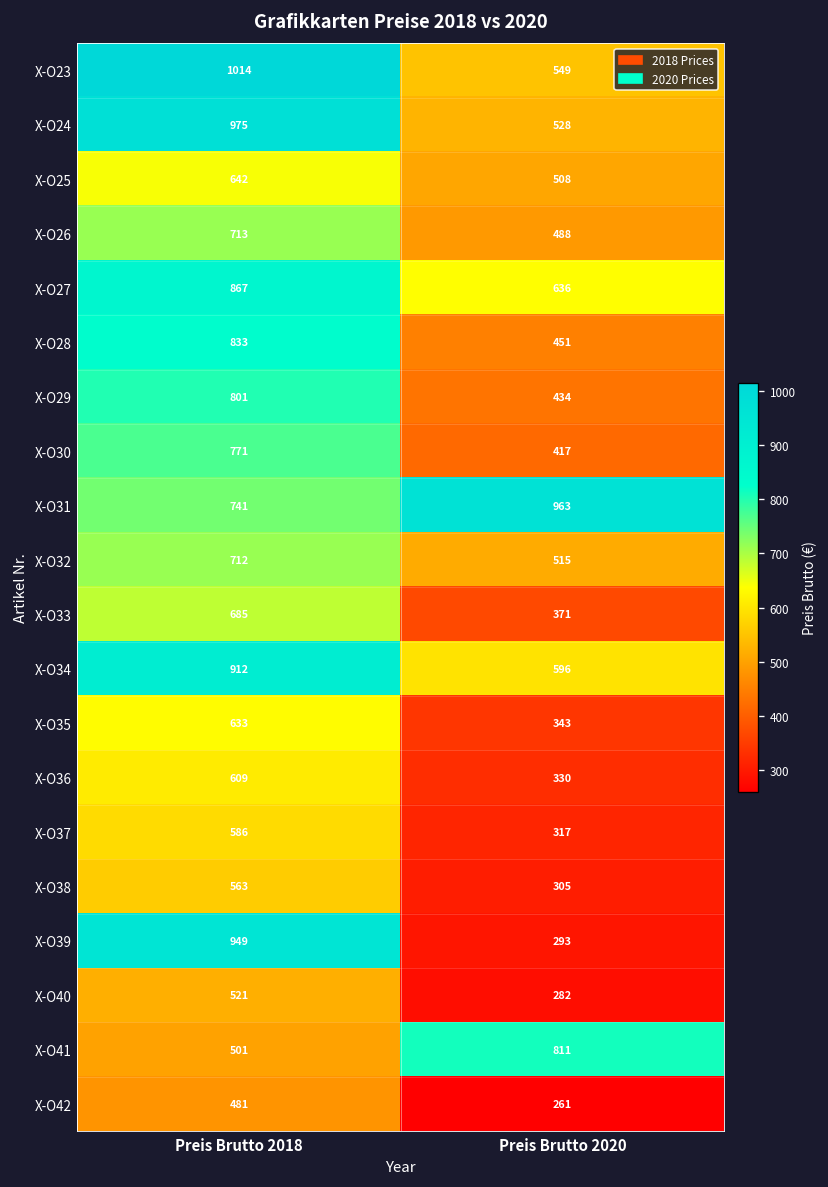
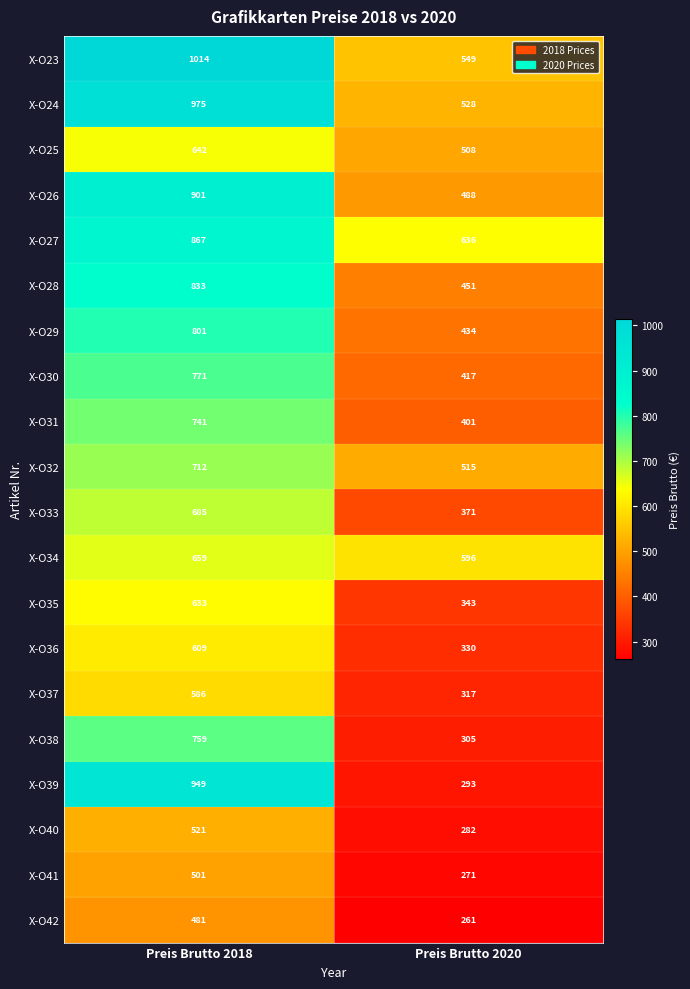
  {
    "X-O23": {
      "Preis Brutto 2018": 1014,
      "Preis Brutto 2020": 549
    },
    "X-O24": {
      "Preis Brutto 2018": 975,
      "Preis Brutto 2020": 528
    },
    "X-O25": {
      "Preis Brutto 2018": 642,
      "Preis Brutto 2020": 508
    },
    "X-O26": {
-     "Preis Brutto 2018": 713,
+     "Preis Brutto 2018": 901,
      "Preis Brutto 2020": 488
    },
    "X-O27": {
      "Preis Brutto 2018": 867,
      "Preis Brutto 2020": 636
    },
    "X-O28": {
      "Preis Brutto 2018": 833,
      "Preis Brutto 2020": 451
    },
    "X-O29": {
      "Preis Brutto 2018": 801,
      "Preis Brutto 2020": 434
    },
    "X-O30": {
      "Preis Brutto 2018": 771,
      "Preis Brutto 2020": 417
    },
    "X-O31": {
      "Preis Brutto 2018": 741,
-     "Preis Brutto 2020": 963
+     "Preis Brutto 2020": 401
    },
    "X-O32": {
      "Preis Brutto 2018": 712,
      "Preis Brutto 2020": 515
    },
    "X-O33": {
      "Preis Brutto 2018": 685,
      "Preis Brutto 2020": 371
    },
    "X-O34": {
-     "Preis Brutto 2018": 912,
+     "Preis Brutto 2018": 659,
      "Preis Brutto 2020": 596
    },
    "X-O35": {
      "Preis Brutto 2018": 633,
      "Preis Brutto 2020": 343
    },
    "X-O36": {
      "Preis Brutto 2018": 609,
      "Preis Brutto 2020": 330
    },
    "X-O37": {
      "Preis Brutto 2018": 586,
      "Preis Brutto 2020": 317
    },
    "X-O38": {
-     "Preis Brutto 2018": 563,
+     "Preis Brutto 2018": 759,
      "Preis Brutto 2020": 305
    },
    "X-O39": {
      "Preis Brutto 2018": 949,
      "Preis Brutto 2020": 293
    },
    "X-O40": {
      "Preis Brutto 2018": 521,
      "Preis Brutto 2020": 282
    },
    "X-O41": {
      "Preis Brutto 2018": 501,
-     "Preis Brutto 2020": 811
+     "Preis Brutto 2020": 271
    },
    "X-O42": {
      "Preis Brutto 2018": 481,
      "Preis Brutto 2020": 261
    }
  }
